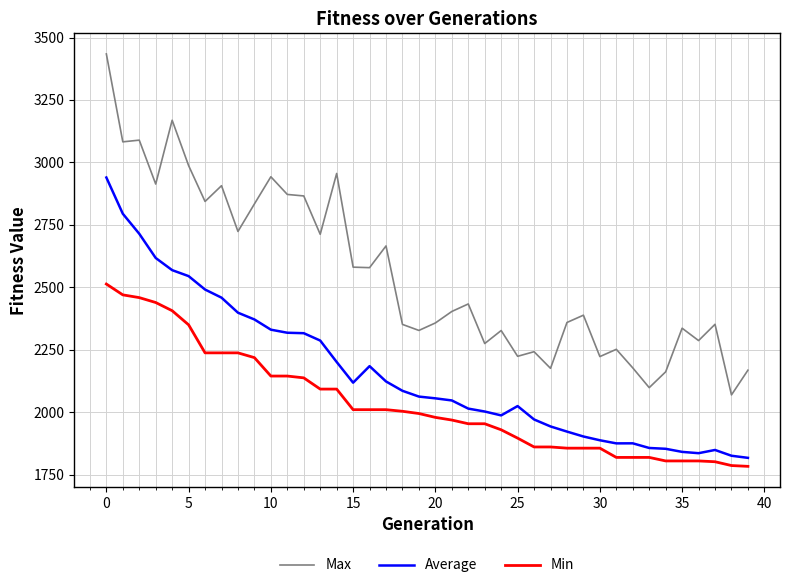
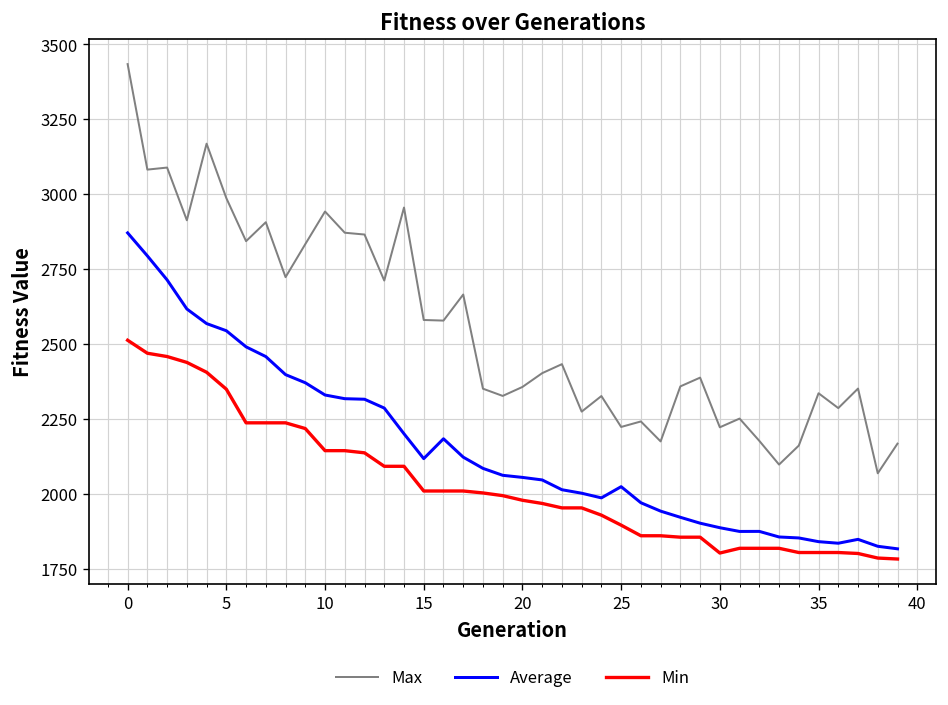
  {
    "Max": {
      "0": 3430,
      "5": 2990,
      "10": 2940,
      "15": 2580,
      "20": 2360,
      "25": 2220,
      "30": 2220,
      "35": 2340
    },
    "Average": {
-     "0": 2940,
+     "0": 2870,
      "5": 2540,
      "10": 2330,
      "15": 2120,
      "20": 2060,
      "25": 2020,
      "30": 1890,
      "35": 1840
    },
    "Min": {
      "0": 2510,
      "5": 2350,
      "10": 2140,
      "15": 2010,
      "20": 1980,
      "25": 1900,
-     "30": 1860,
+     "30": 1800,
      "35": 1800
    }
  }
